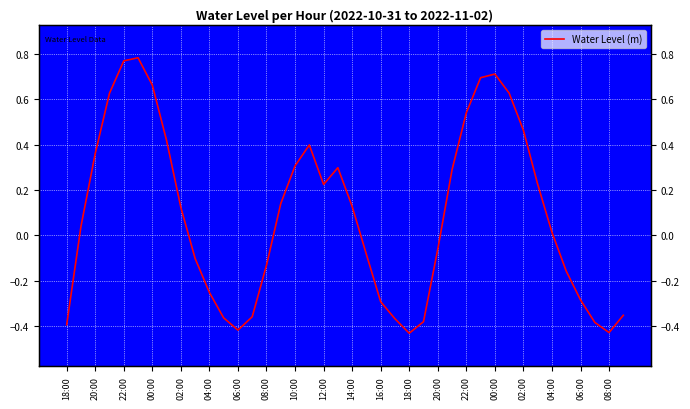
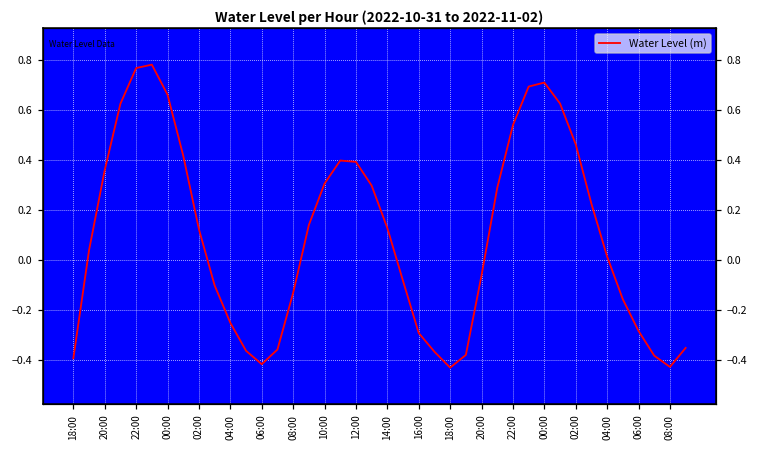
  {
    "10:00": 0.31,
-   "12:00": 0.22,
+   "12:00": 0.39,
    "14:00": 0.13,
    "16:00": -0.29
  }
